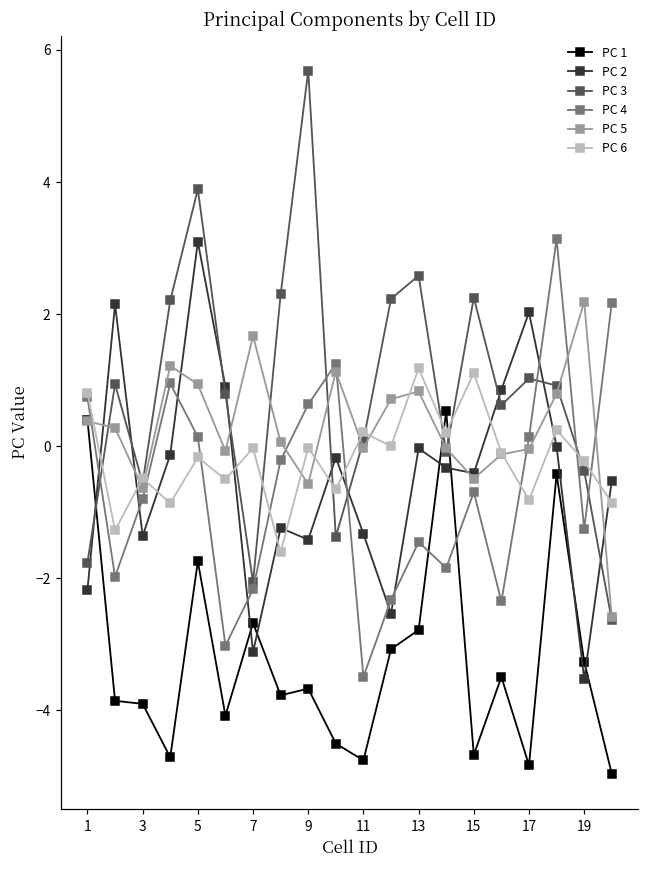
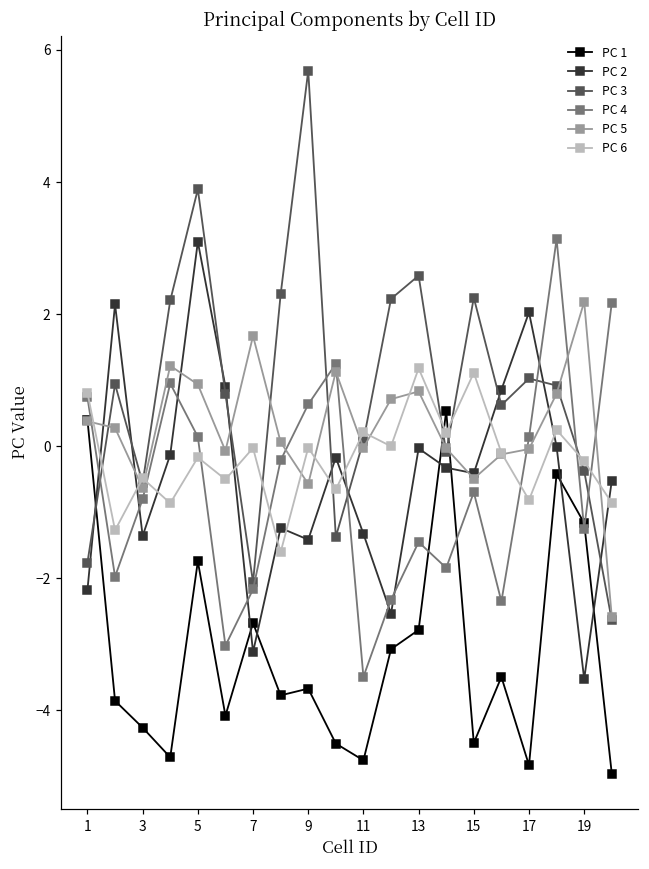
  {
    "PC 1": {
-     "3": -3.9,
+     "3": -4.3,
      "5": -1.7,
      "7": -2.7,
      "9": -3.7,
      "11": -4.8,
      "13": -2.8,
-     "15": -4.7,
+     "15": -4.5,
      "17": -4.8,
-     "19": -3.3
+     "19": -1.2
    }
  }
